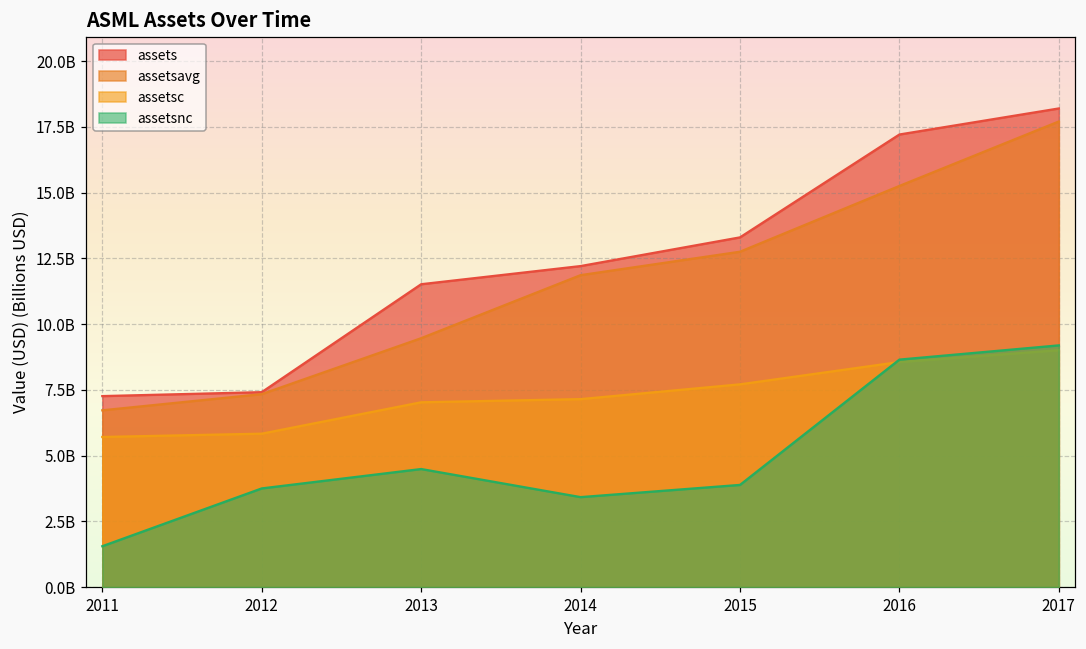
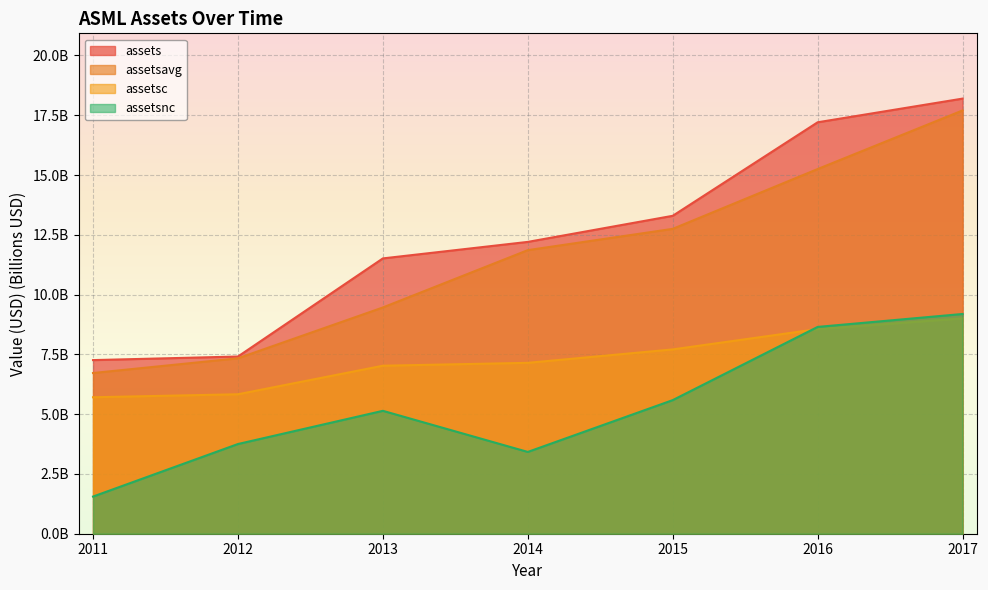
  {
    "assetsnc": {
      "2011": 1600000000,
      "2012": 3800000000,
-     "2013": 4500000000,
+     "2013": 5100000000,
      "2014": 3400000000,
-     "2015": 3900000000,
+     "2015": 5600000000,
      "2017": 9200000000
    }
  }
